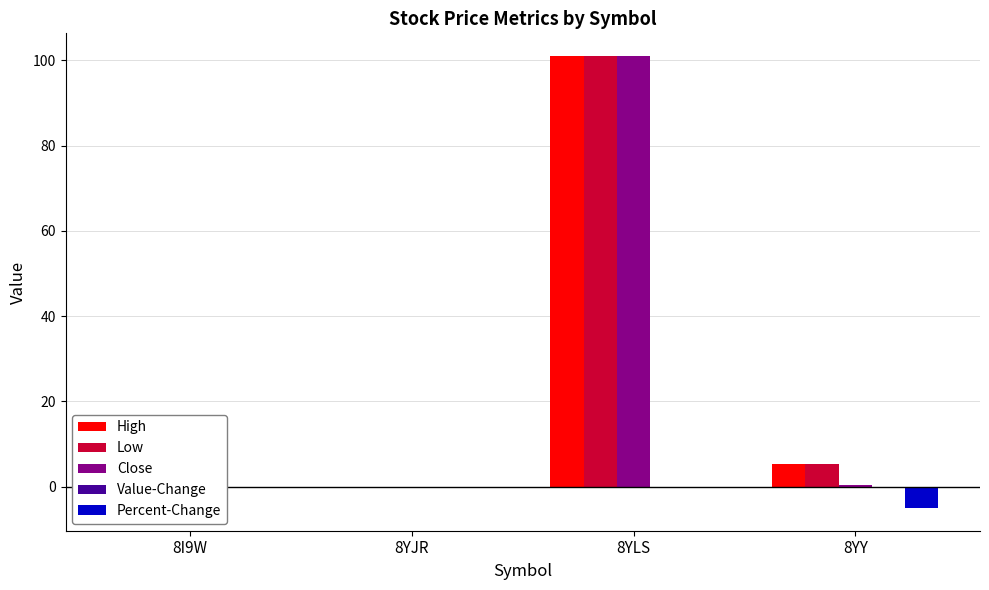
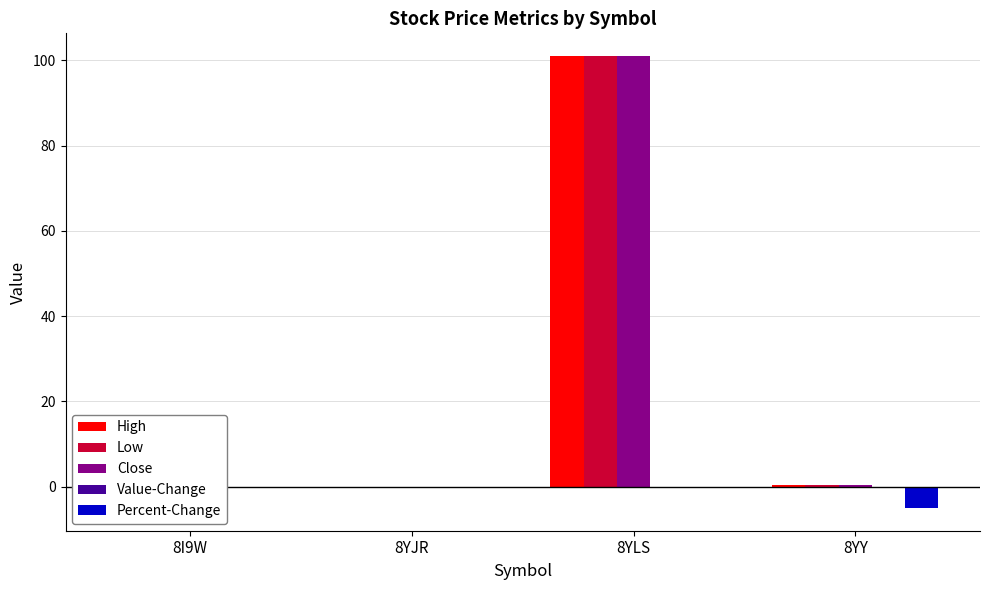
  {
    "High": {
      "8YLS": 101,
-     "8YY": 5
+     "8YY": 0
    },
    "Low": {
      "8YLS": 101,
-     "8YY": 5
+     "8YY": 0
    },
    "Close": {
      "8YLS": 101
    },
    "Value-Change": {
      "8YJR": 0,
      "8YLS": 0
    },
    "Percent-Change": {
      "8I9W": 0,
      "8YJR": 0,
      "8YLS": 0,
      "8YY": -5
    }
  }
